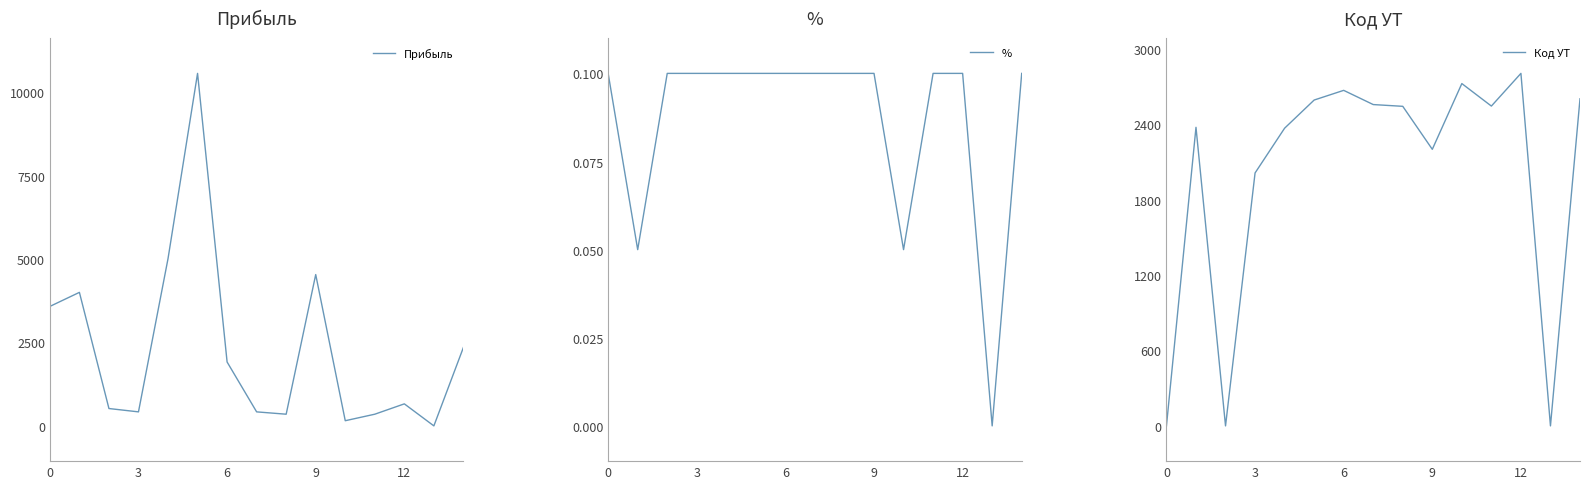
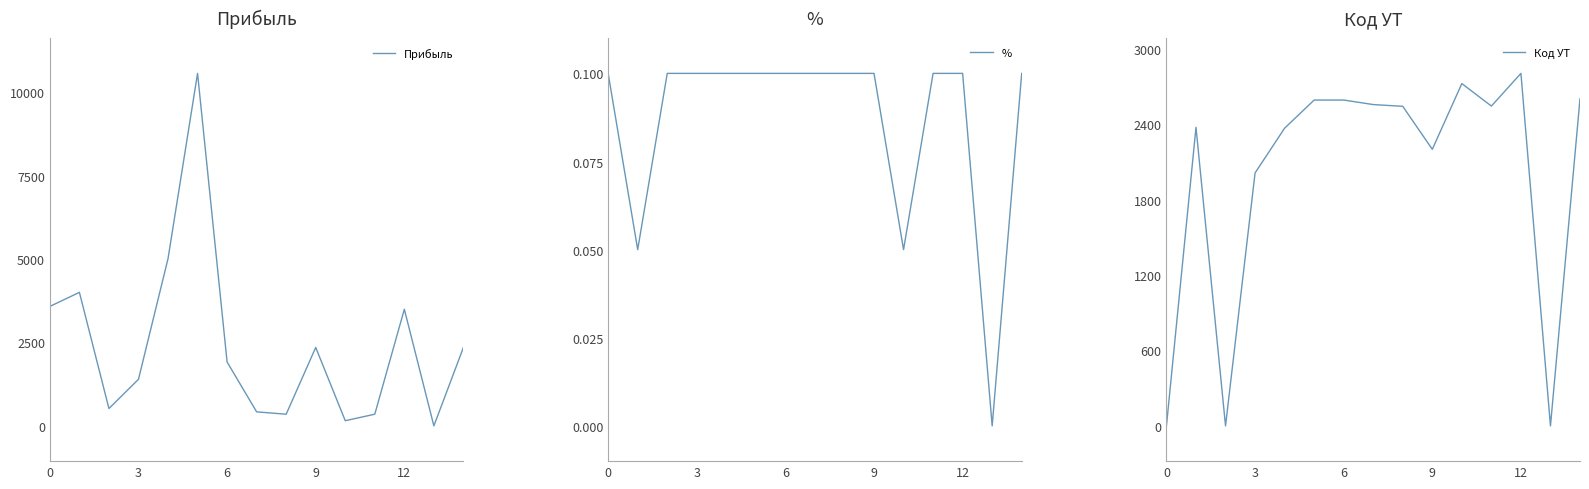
  {
    "Прибыль": {
      "0": 3600,
-     "3": 400,
+     "3": 1400,
      "6": 1900,
-     "9": 4500,
-     "12": 700
+     "9": 2400,
+     "12": 3500
    },
    "%": {
      "0": 0.100,
      "3": 0.100,
      "6": 0.100,
      "9": 0.100,
      "12": 0.100
    },
    "Код УТ": {
      "0": 0,
      "3": 2010,
-     "6": 2670,
+     "6": 2590,
      "9": 2200,
      "12": 2800
    }
  }
